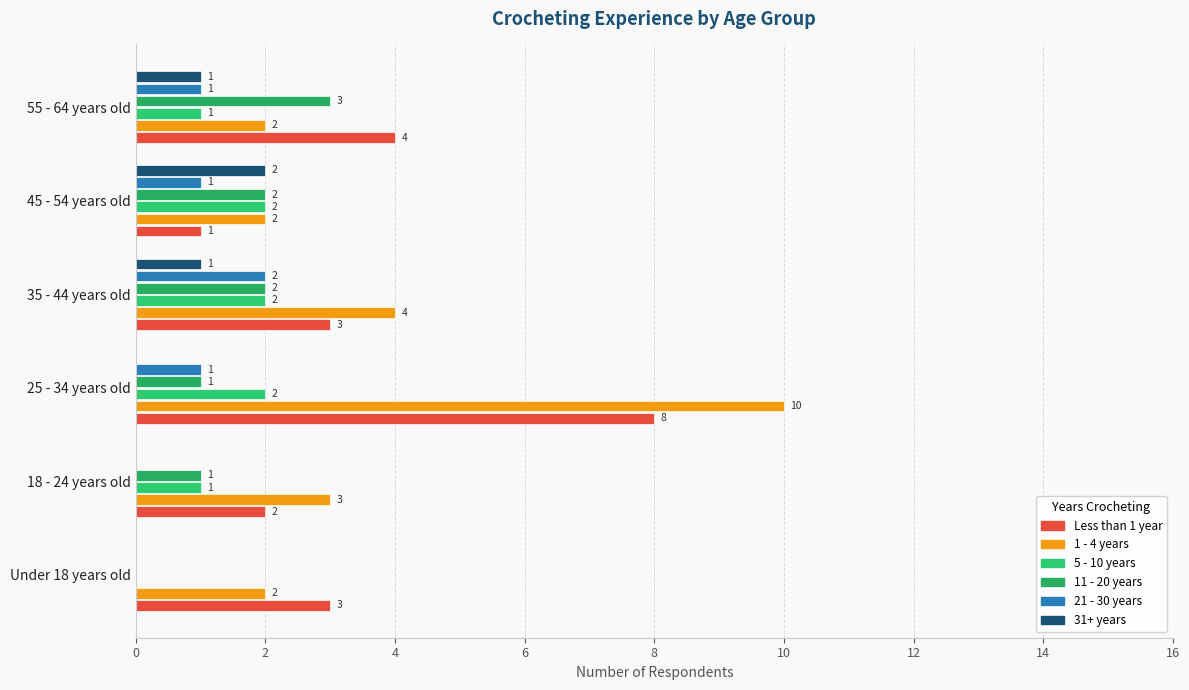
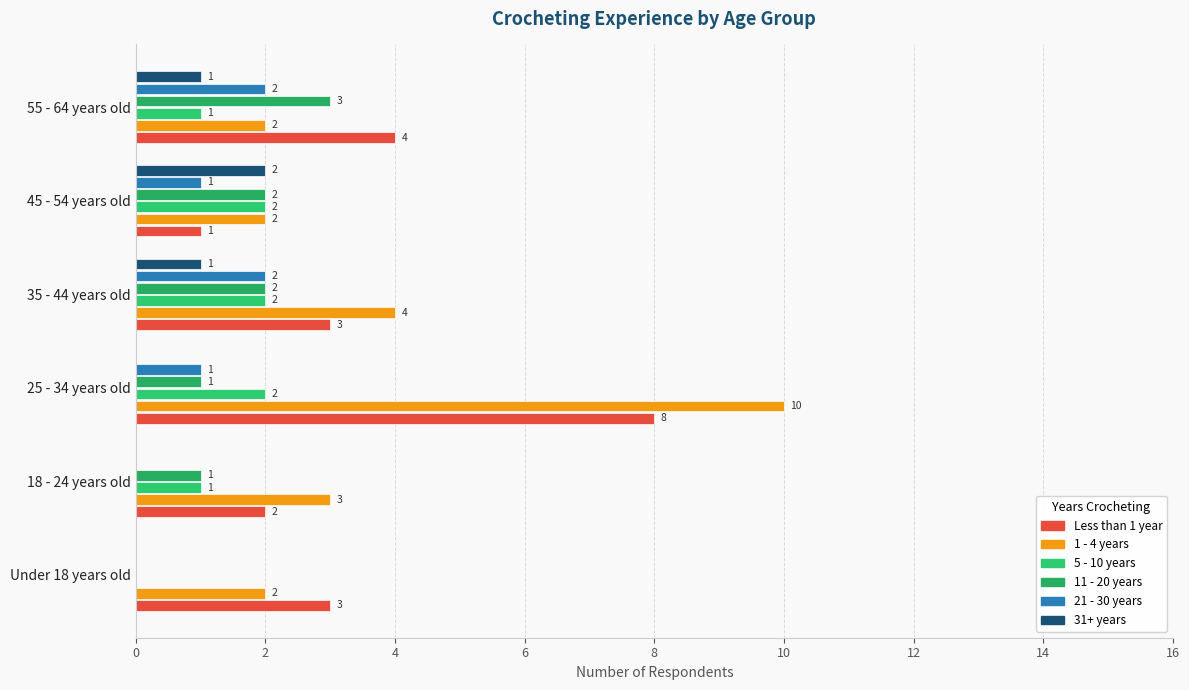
  {
    "Less than 1 year": {
      "55 - 64 years old": 4,
      "45 - 54 years old": 1,
      "35 - 44 years old": 3,
      "25 - 34 years old": 8,
      "18 - 24 years old": 2,
      "Under 18 years old": 3
    },
    "1 - 4 years": {
      "55 - 64 years old": 2,
      "45 - 54 years old": 2,
      "35 - 44 years old": 4,
      "25 - 34 years old": 10,
      "18 - 24 years old": 3,
      "Under 18 years old": 2
    },
    "21 - 30 years": {
-     "55 - 64 years old": 1,
+     "55 - 64 years old": 2,
      "45 - 54 years old": 1,
      "35 - 44 years old": 2,
      "25 - 34 years old": 1
    },
    "31+ years": {
      "55 - 64 years old": 1,
      "45 - 54 years old": 2,
      "35 - 44 years old": 1
    }
  }
